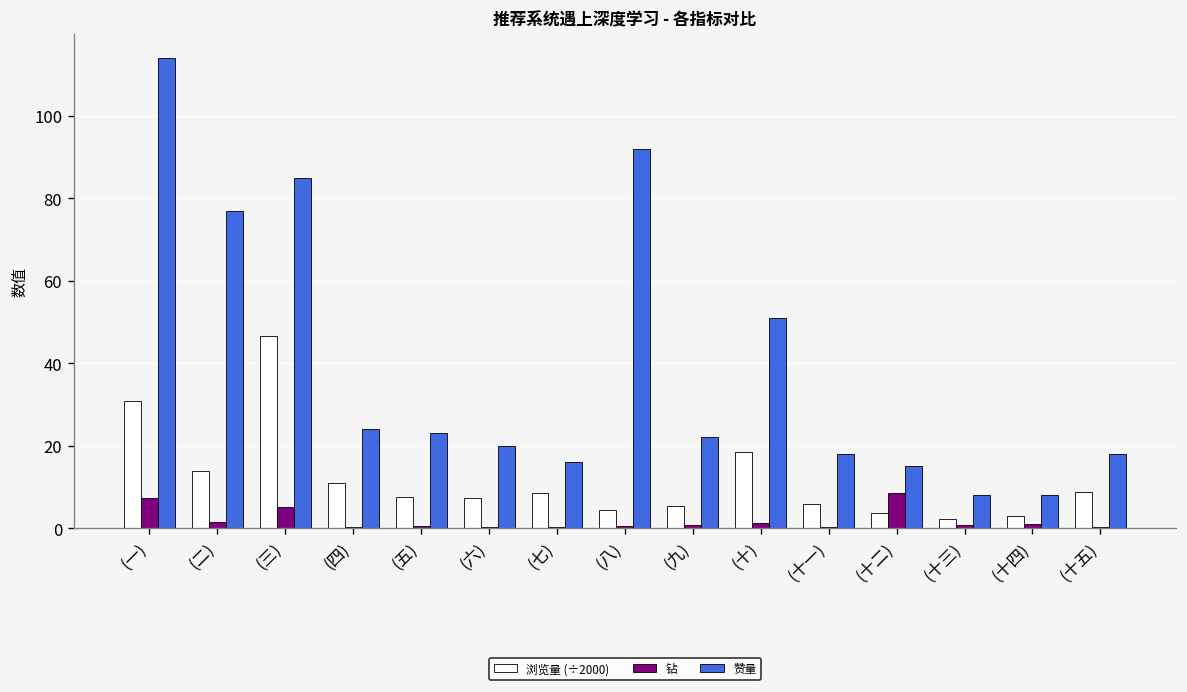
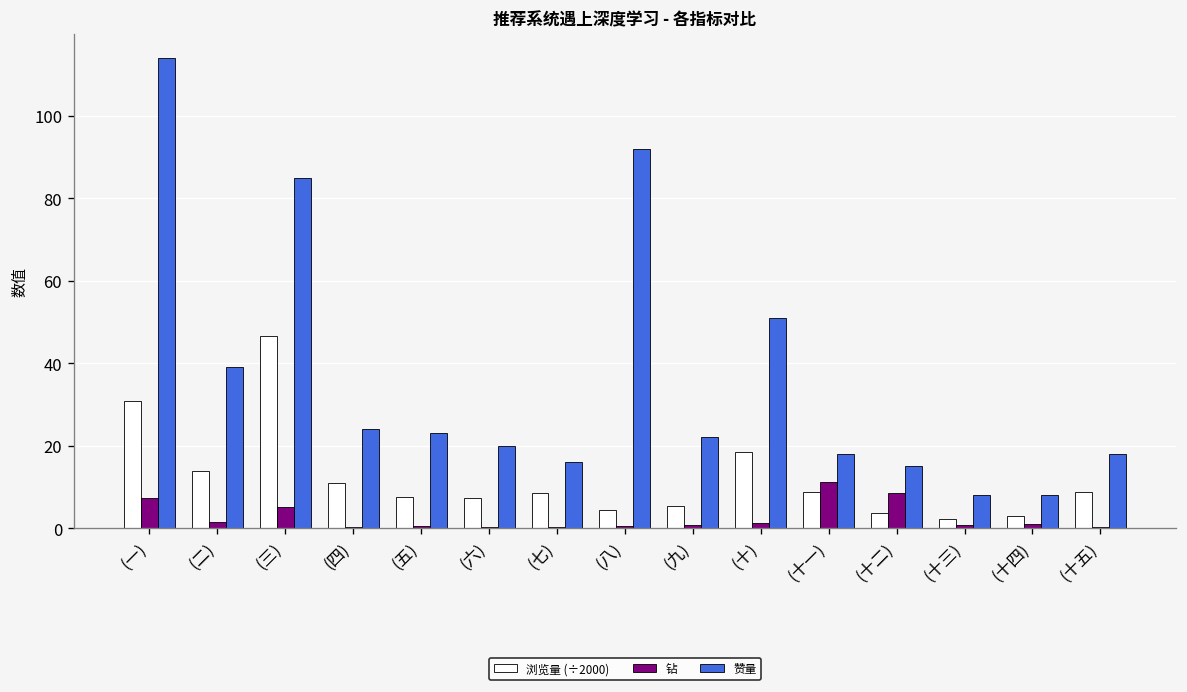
  {
    "浏览量 (÷2000)": {
      "(一)": 31,
      "(二)": 14,
      "(三)": 47,
      "(四)": 11,
      "(五)": 8,
      "(六)": 7,
      "(七)": 8,
      "(八)": 4,
      "(九)": 5,
      "(十)": 19,
-     "(十一)": 6,
+     "(十一)": 9,
      "(十二)": 4,
      "(十三)": 2,
      "(十四)": 3,
      "(十五)": 9
    },
    "钻": {
      "(一)": 7,
      "(二)": 2,
      "(三)": 5,
      "(十)": 1,
-     "(十一)": 0,
+     "(十一)": 11,
      "(十二)": 9,
      "(十三)": 1,
      "(十四)": 1
    },
    "赞量": {
      "(一)": 114,
-     "(二)": 77,
+     "(二)": 39,
      "(三)": 85,
      "(四)": 24,
      "(五)": 23,
      "(六)": 20,
      "(七)": 16,
      "(八)": 92,
      "(九)": 22,
      "(十)": 51,
      "(十一)": 18,
      "(十二)": 15,
      "(十三)": 8,
      "(十四)": 8,
      "(十五)": 18
    }
  }
